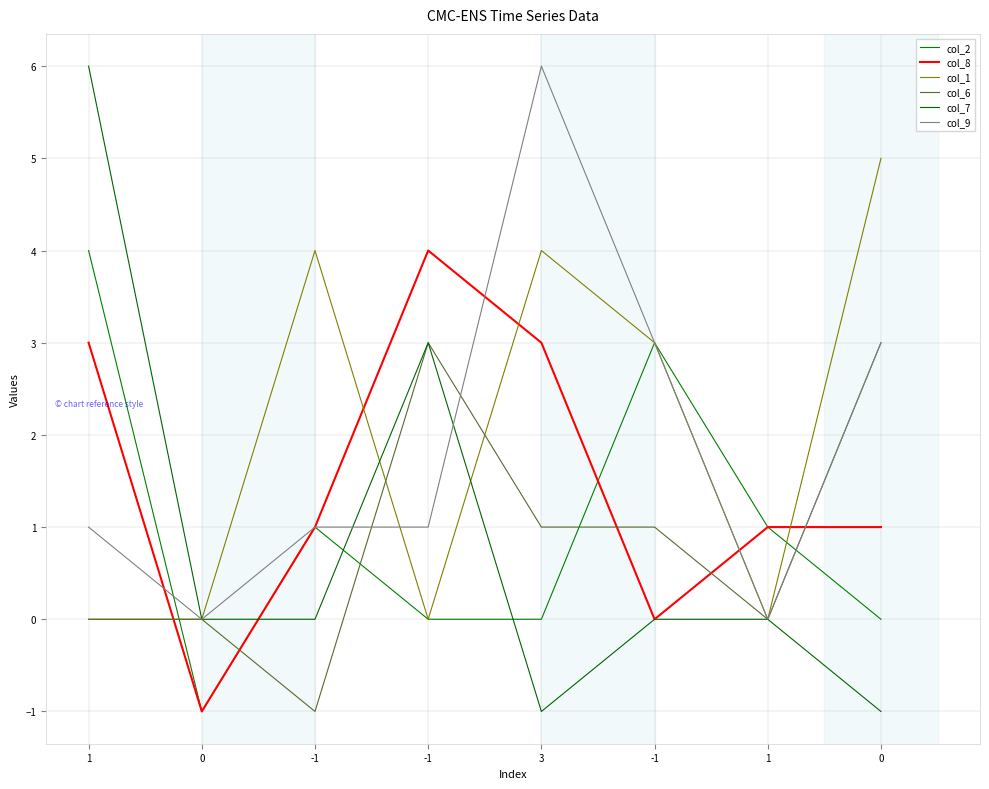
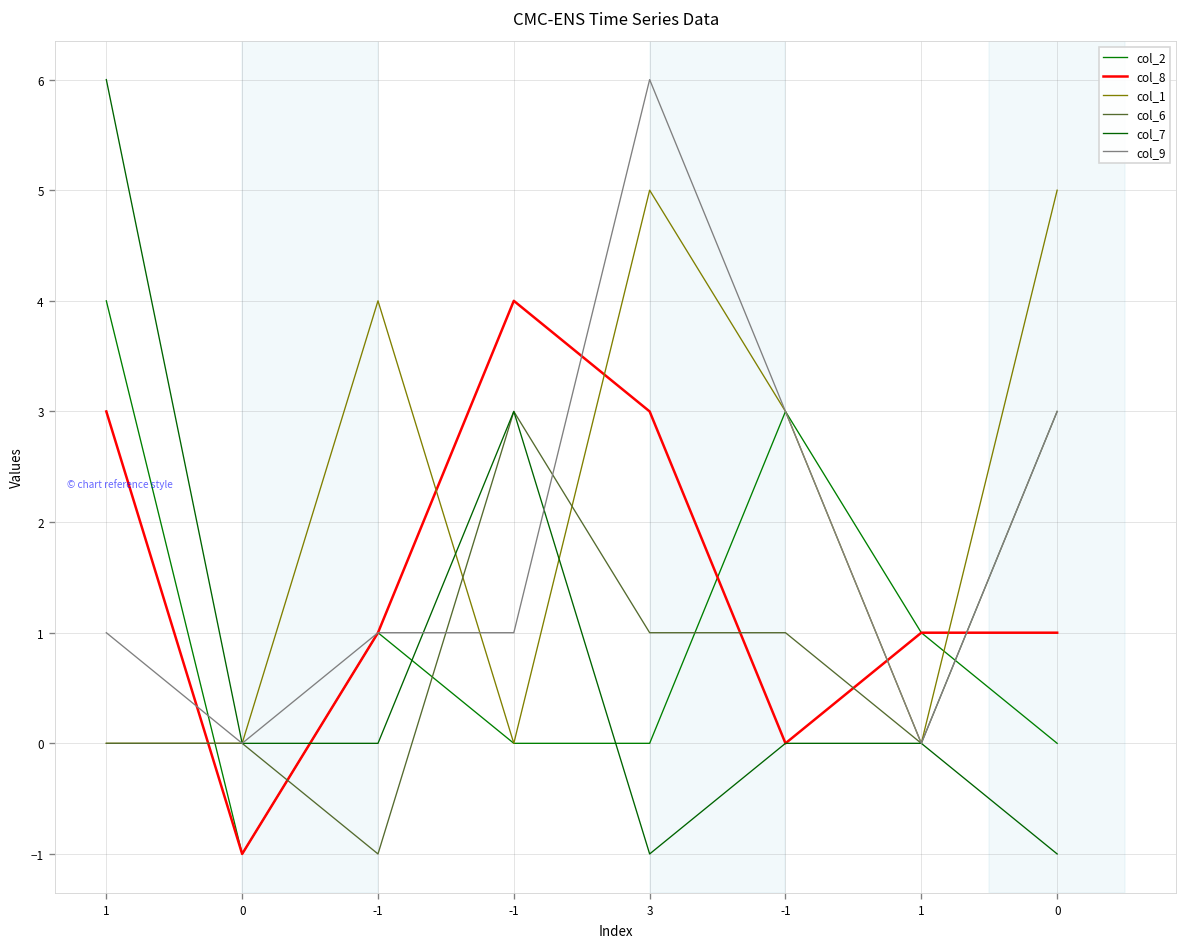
  {
    "col_8": {
      "3": 3
    },
    "col_1": {
-     "3": 4
+     "3": 5
    },
    "col_6": {
      "3": 1
    },
    "col_9": {
      "3": 6
    }
  }
